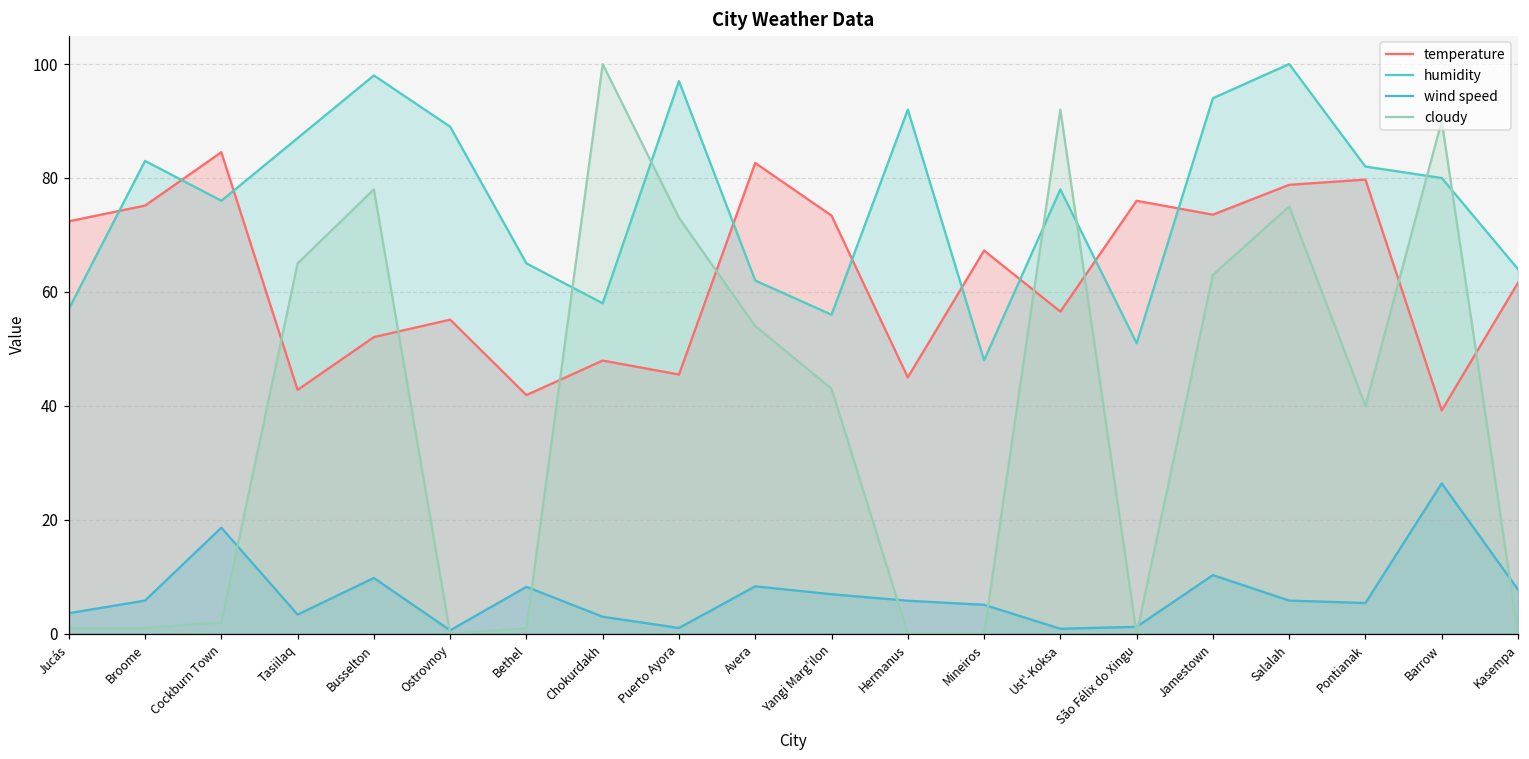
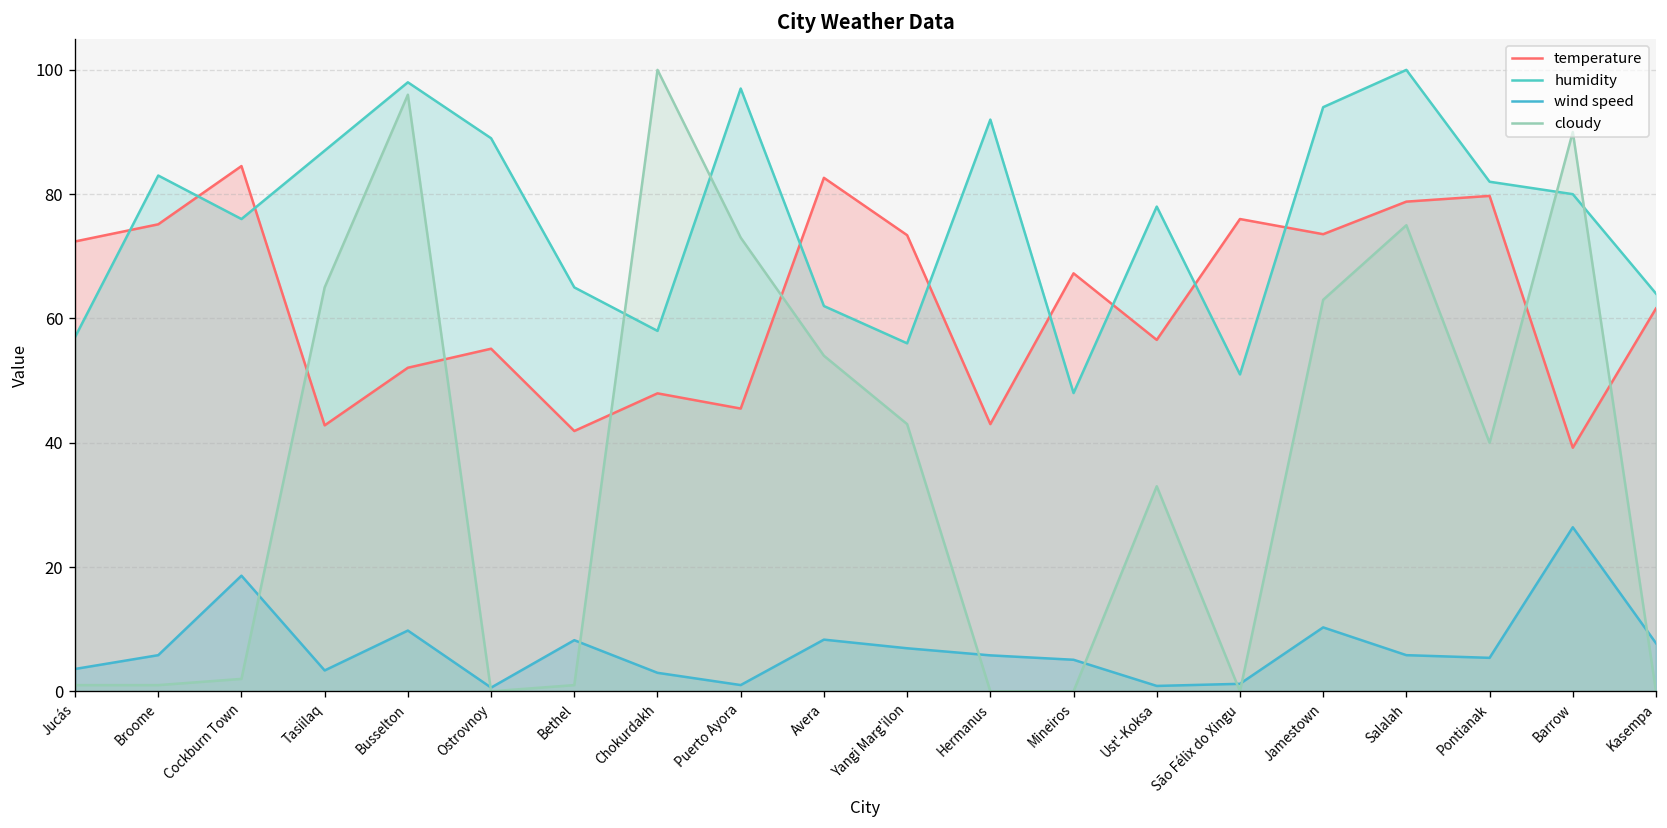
  {
    "temperature": {
      "Jucás": 72,
      "Broome": 75,
      "Cockburn Town": 85,
      "Tasiilaq": 43,
      "Busselton": 52,
      "Ostrovnoy": 55,
      "Bethel": 42,
      "Chokurdakh": 48,
      "Puerto Ayora": 46,
      "Avera": 83,
      "Yangi Marg'ilon": 73,
-     "Hermanus": 45,
+     "Hermanus": 43,
      "Mineiros": 67,
      "Ust'-Koksa": 57,
      "São Félix do Xingu": 76,
      "Jamestown": 74,
      "Salalah": 79,
      "Pontianak": 80,
      "Barrow": 39,
      "Kasempa": 62
    },
    "cloudy": {
      "Jucás": 1,
      "Broome": 1,
      "Cockburn Town": 2,
      "Tasiilaq": 65,
-     "Busselton": 78,
+     "Busselton": 96,
      "Ostrovnoy": 0,
      "Bethel": 1,
      "Chokurdakh": 100,
      "Puerto Ayora": 73,
      "Avera": 54,
      "Yangi Marg'ilon": 43,
      "Hermanus": 0,
      "Mineiros": 0,
-     "Ust'-Koksa": 92,
+     "Ust'-Koksa": 33,
      "São Félix do Xingu": 0,
      "Jamestown": 63,
      "Salalah": 75,
      "Pontianak": 40,
      "Kasempa": 0
    }
  }
